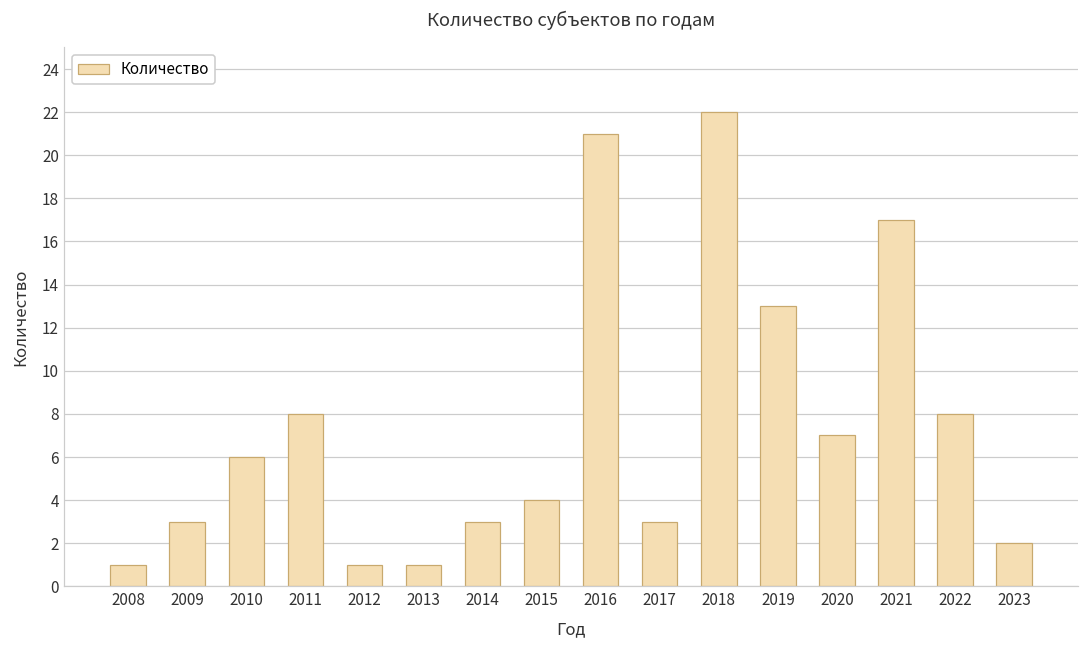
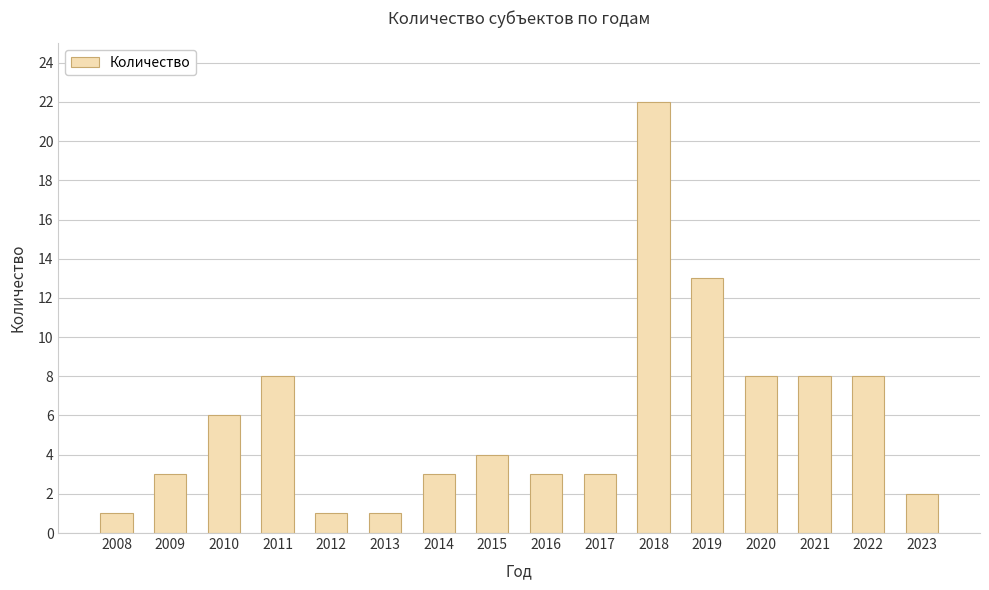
  {
    "2008": 1,
    "2009": 3,
    "2010": 6,
    "2011": 8,
    "2012": 1,
    "2013": 1,
    "2014": 3,
    "2015": 4,
-   "2016": 21,
+   "2016": 3,
    "2017": 3,
    "2018": 22,
    "2019": 13,
-   "2020": 7,
-   "2021": 17,
+   "2020": 8,
+   "2021": 8,
    "2022": 8,
    "2023": 2
  }
